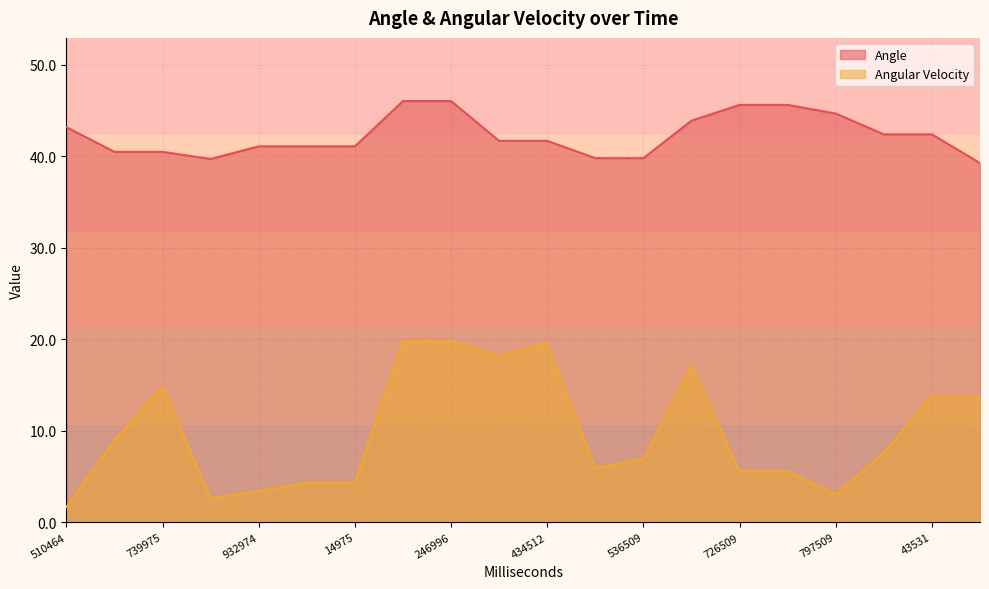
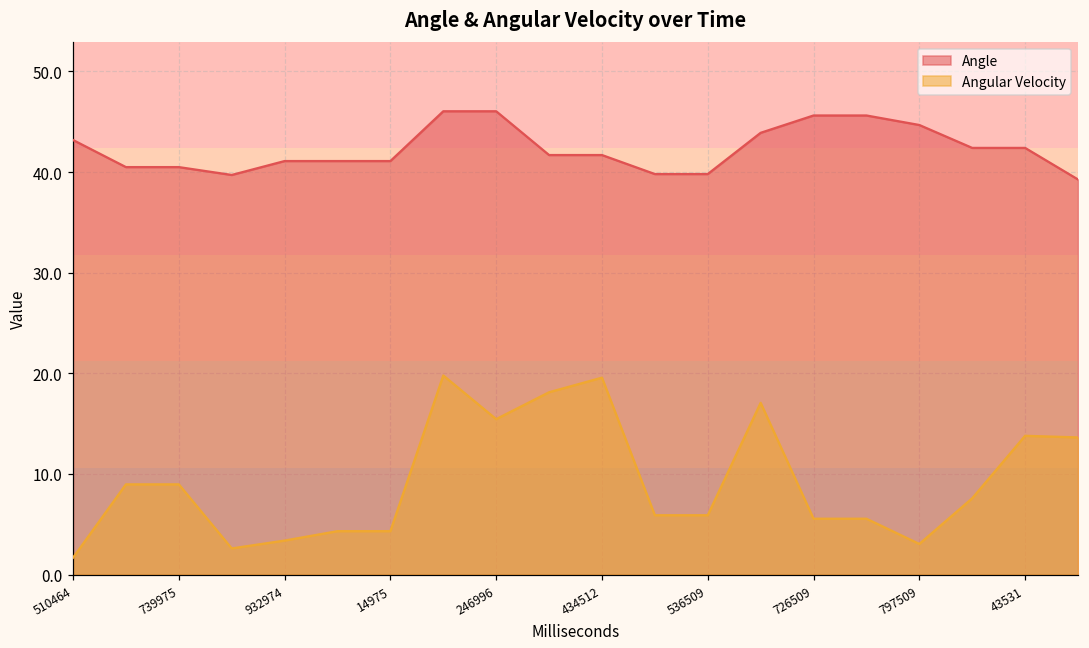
  {
    "Angle": {
      "510464": 43,
      "739975": 40,
      "932974": 41,
      "14975": 41,
      "246996": 46,
      "434512": 42,
      "536509": 40,
      "726509": 46,
      "797509": 45,
      "43531": 42
    },
    "Angular Velocity": {
      "510464": 2,
-     "739975": 15,
+     "739975": 9,
      "932974": 3,
      "14975": 4,
-     "246996": 20,
+     "246996": 15,
      "434512": 20,
-     "536509": 7,
+     "536509": 6,
      "726509": 6,
      "797509": 3,
      "43531": 14
    }
  }
